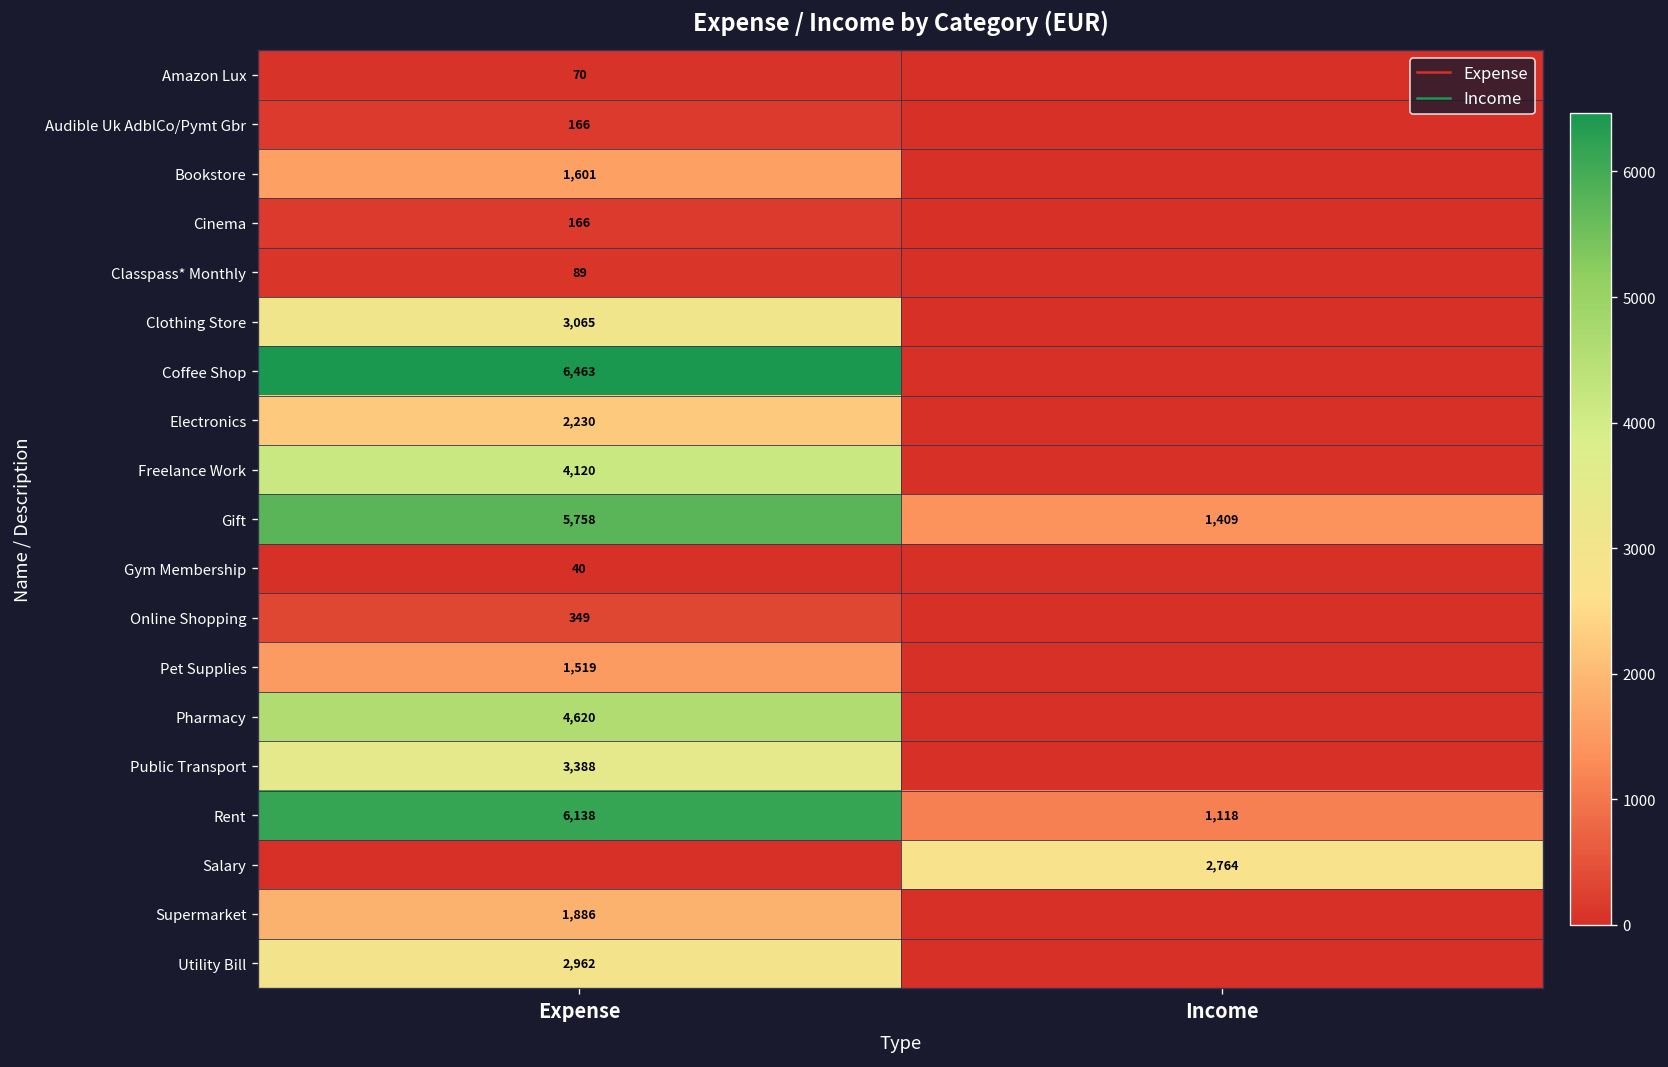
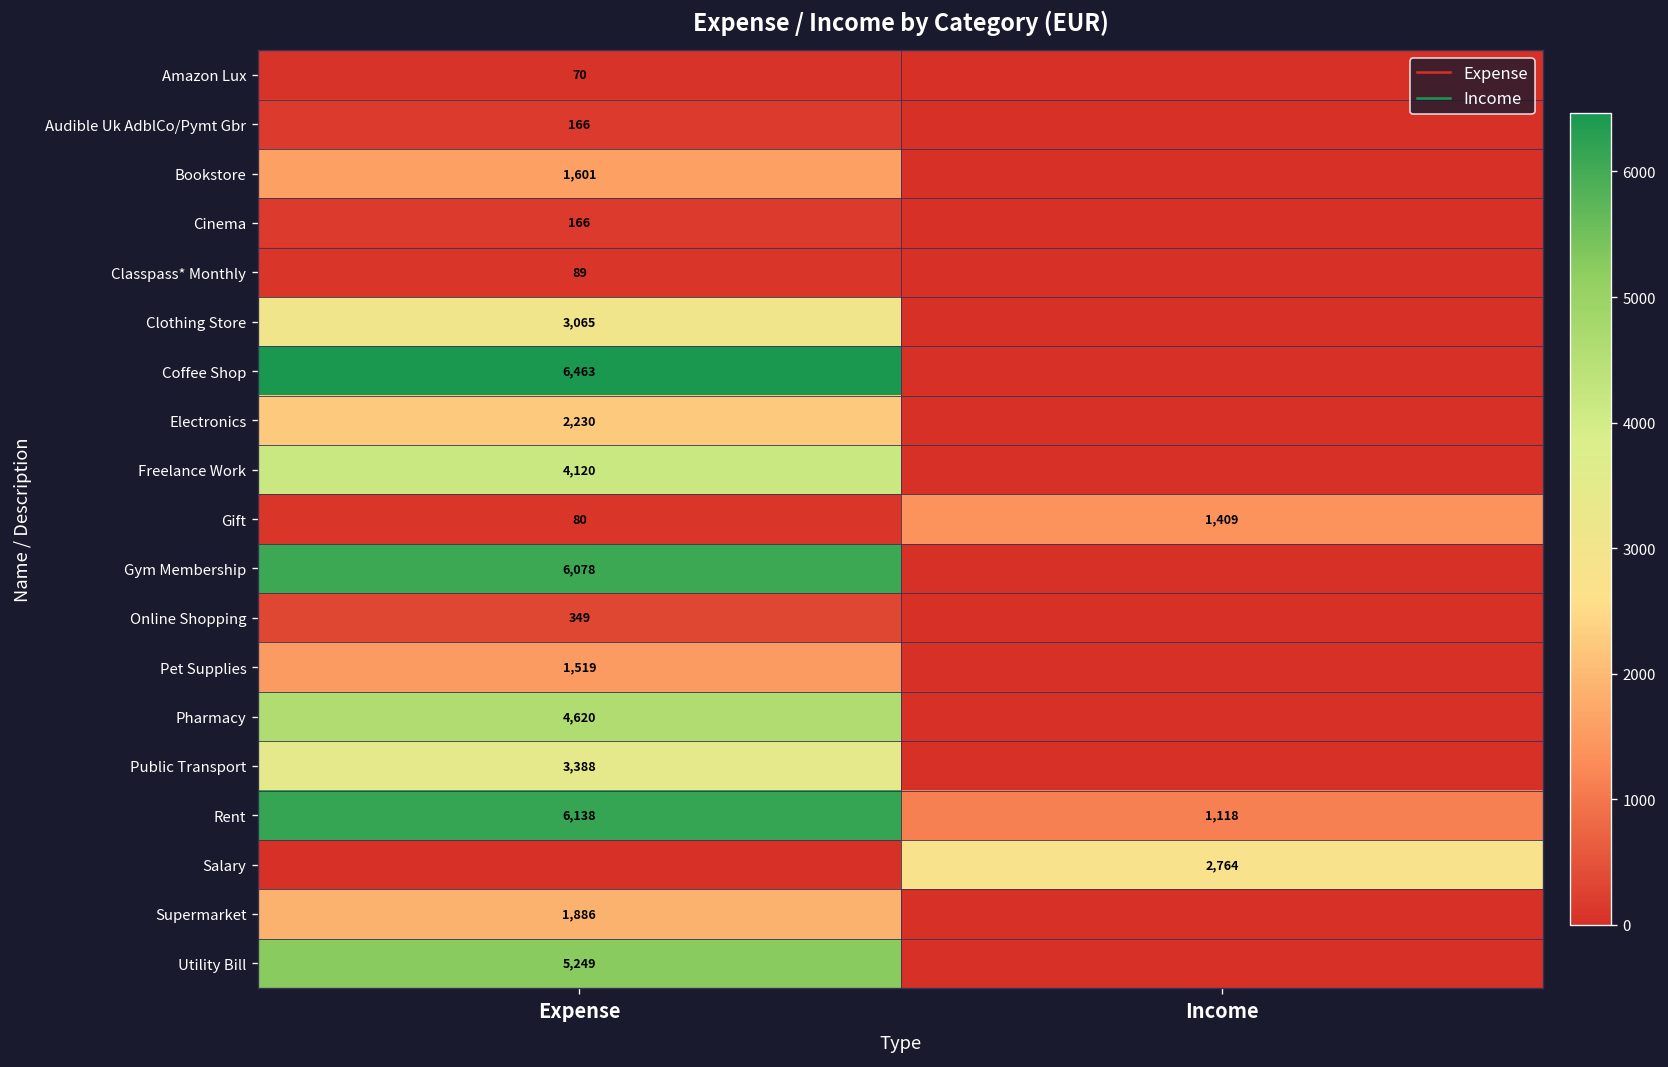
  {
    "Amazon Lux": {
      "Expense": "70"
    },
    "Audible Uk AdblCo/Pymt Gbr": {
      "Expense": "166"
    },
    "Bookstore": {
      "Expense": "1,601"
    },
    "Cinema": {
      "Expense": "166"
    },
    "Classpass* Monthly": {
      "Expense": "89"
    },
    "Clothing Store": {
      "Expense": "3,065"
    },
    "Coffee Shop": {
      "Expense": "6,463"
    },
    "Electronics": {
      "Expense": "2,230"
    },
    "Freelance Work": {
      "Expense": "4,120"
    },
    "Gift": {
-     "Expense": "5,758",
+     "Expense": "80",
      "Income": "1,409"
    },
    "Gym Membership": {
-     "Expense": "40"
+     "Expense": "6,078"
    },
    "Online Shopping": {
      "Expense": "349"
    },
    "Pet Supplies": {
      "Expense": "1,519"
    },
    "Pharmacy": {
      "Expense": "4,620"
    },
    "Public Transport": {
      "Expense": "3,388"
    },
    "Rent": {
      "Expense": "6,138",
      "Income": "1,118"
    },
    "Salary": {
      "Income": "2,764"
    },
    "Supermarket": {
      "Expense": "1,886"
    },
    "Utility Bill": {
-     "Expense": "2,962"
+     "Expense": "5,249"
    }
  }
